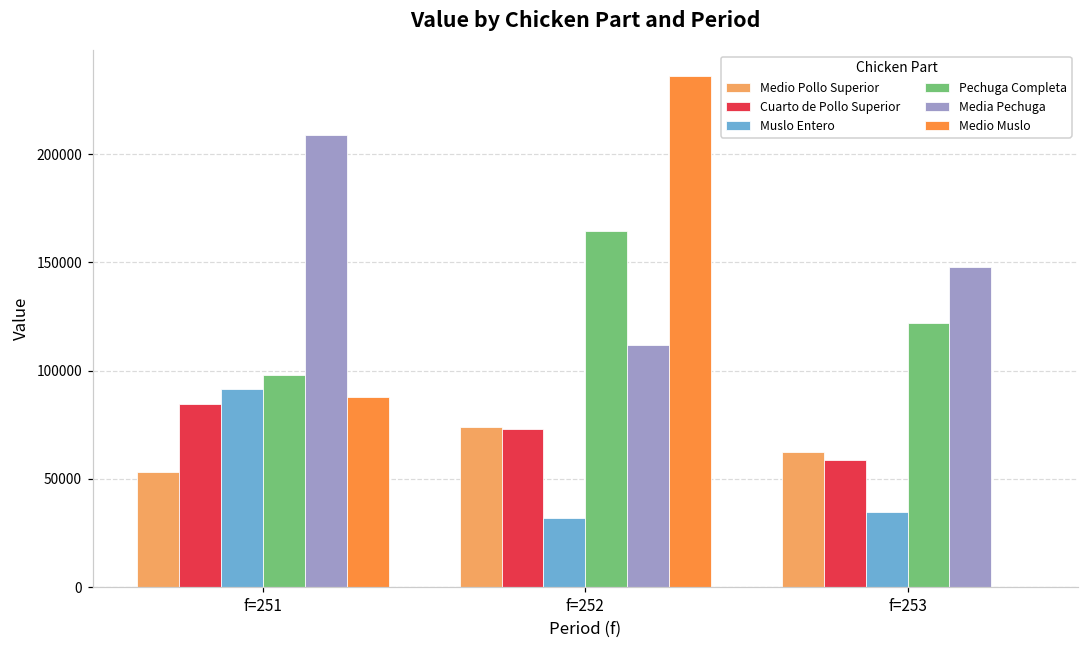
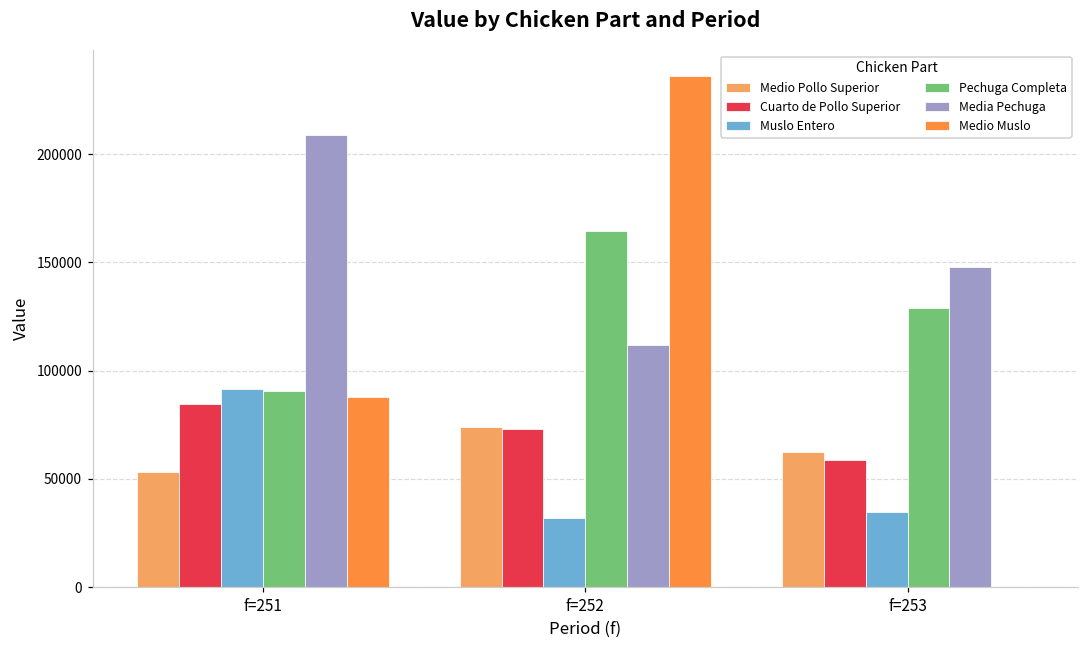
  {
    "Cuarto de Pollo Superior": {
      "f=251": 85000,
      "f=252": 73000,
      "f=253": 59000
    },
    "Pechuga Completa": {
-     "f=251": 98000,
+     "f=251": 91000,
      "f=252": 164000,
-     "f=253": 122000
+     "f=253": 129000
    }
  }
